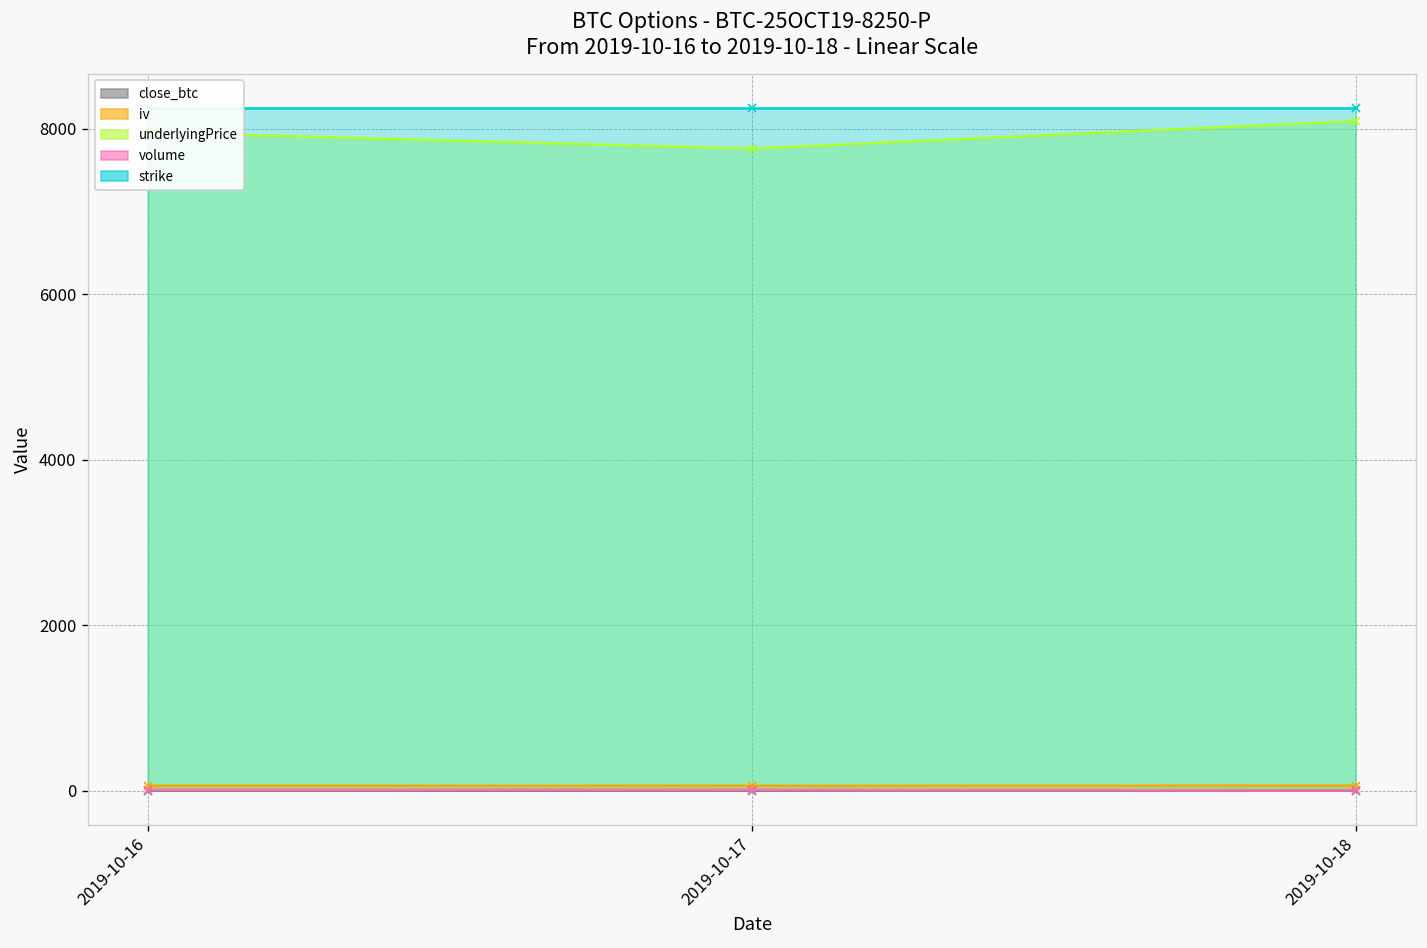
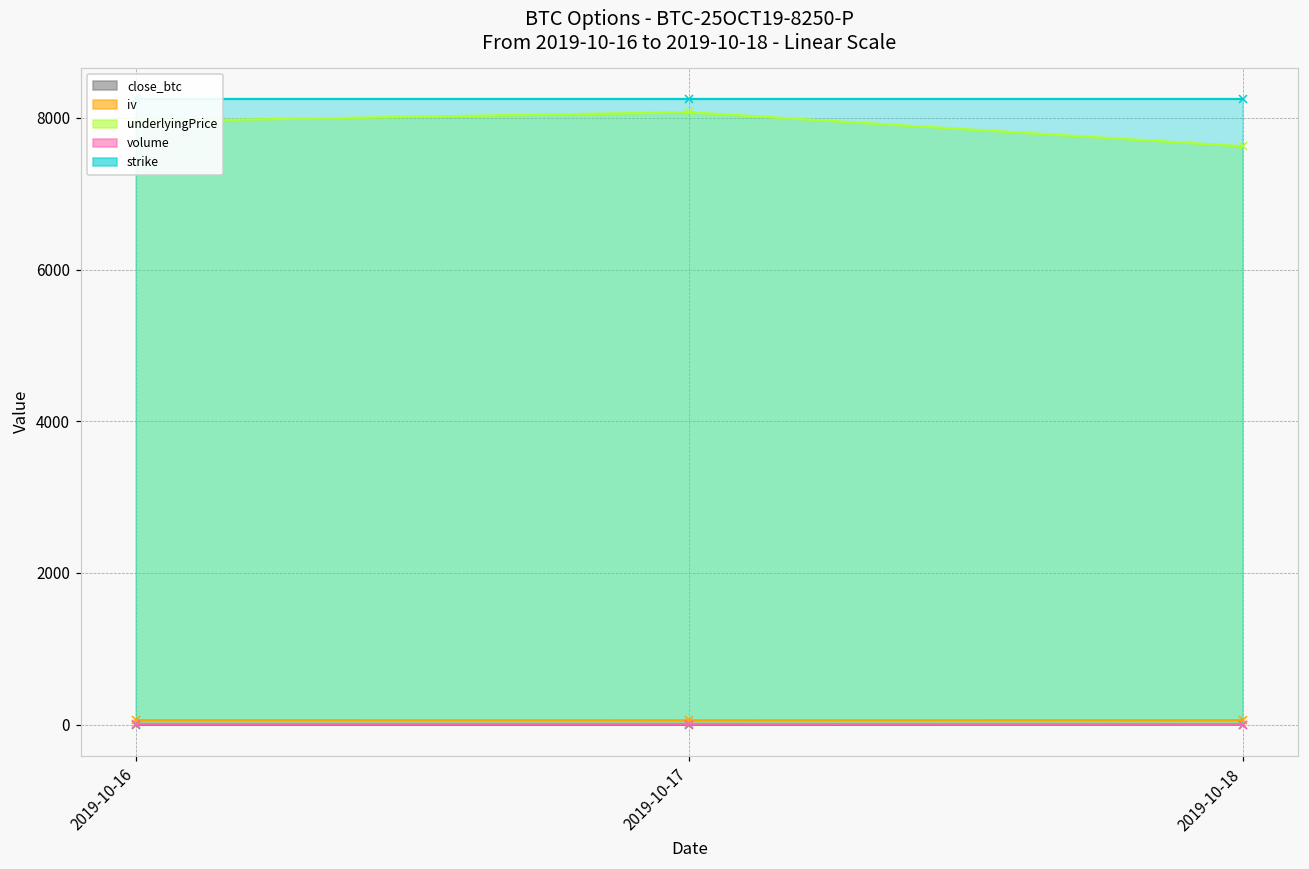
  {
    "iv": {
      "2019-10-16": 100,
      "2019-10-17": 100,
      "2019-10-18": 100
    },
    "underlyingPrice": {
-     "2019-10-17": 7800,
-     "2019-10-18": 8100
+     "2019-10-17": 8100,
+     "2019-10-18": 7600
    },
    "strike": {
      "2019-10-17": 8300,
      "2019-10-18": 8300
    }
  }
